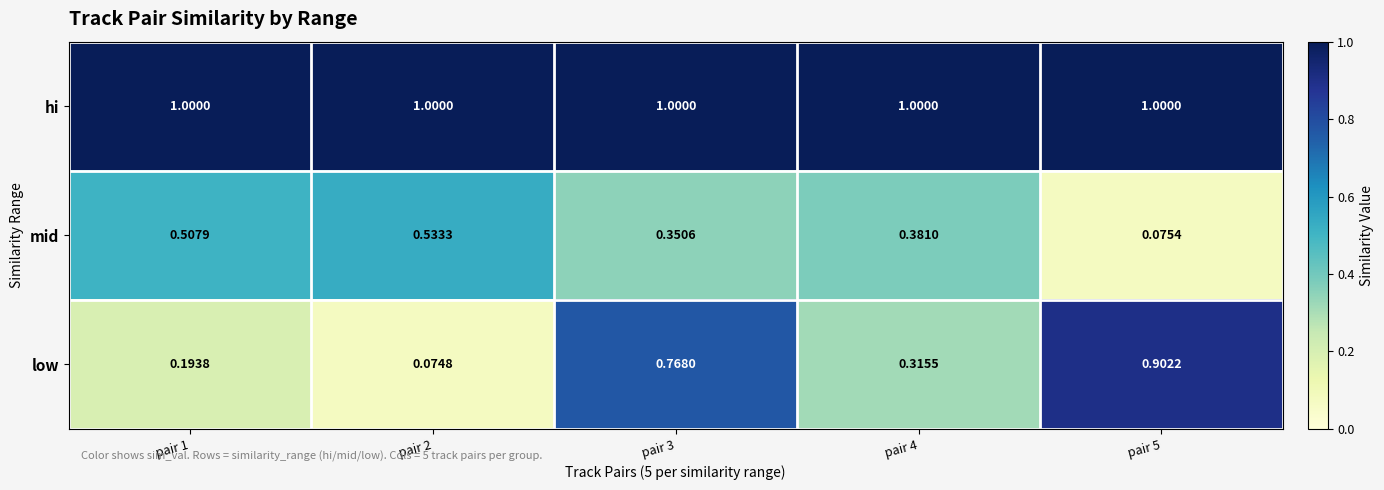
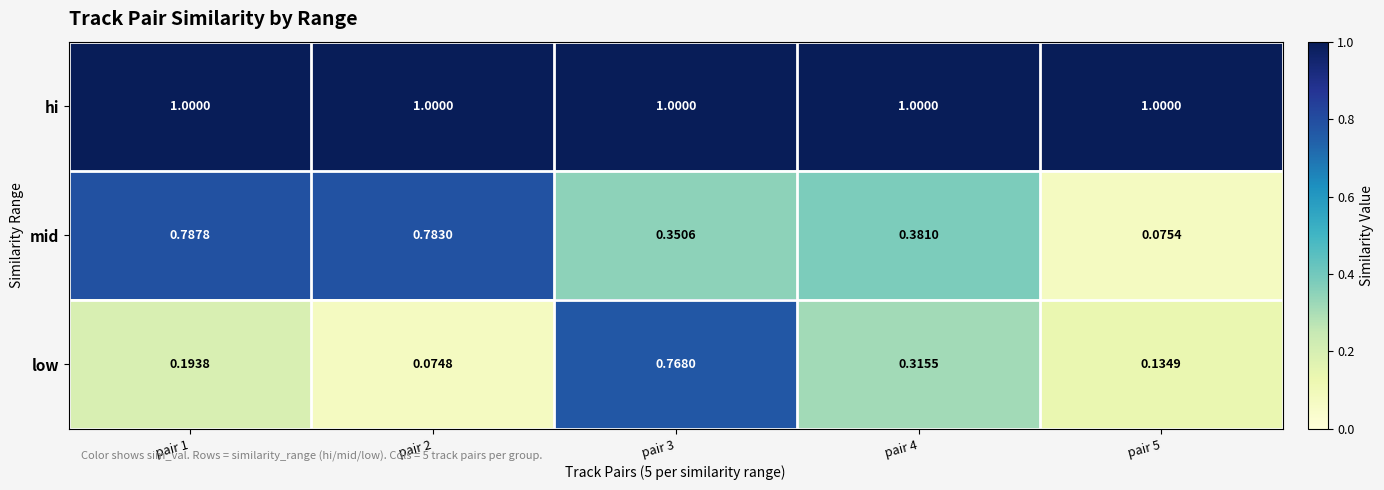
  {
    "hi": {
      "pair 1": 1.0000,
      "pair 2": 1.0000,
      "pair 3": 1.0000,
      "pair 4": 1.0000,
      "pair 5": 1.0000
    },
    "mid": {
-     "pair 1": 0.5079,
-     "pair 2": 0.5333,
+     "pair 1": 0.7878,
+     "pair 2": 0.7830,
      "pair 3": 0.3506,
      "pair 4": 0.3810,
      "pair 5": 0.0754
    },
    "low": {
      "pair 1": 0.1938,
      "pair 2": 0.0748,
      "pair 3": 0.7680,
      "pair 4": 0.3155,
-     "pair 5": 0.9022
+     "pair 5": 0.1349
    }
  }
